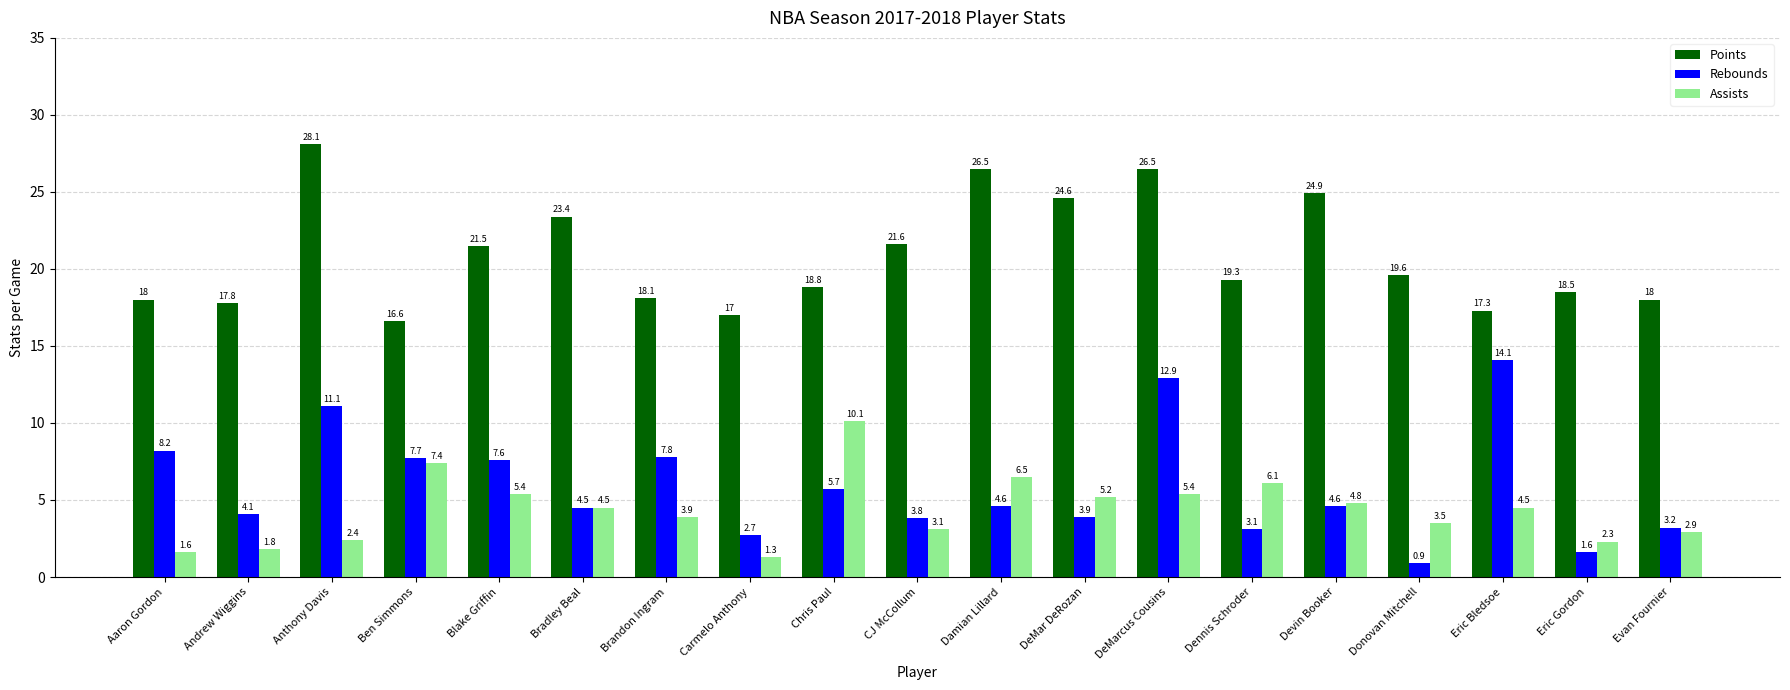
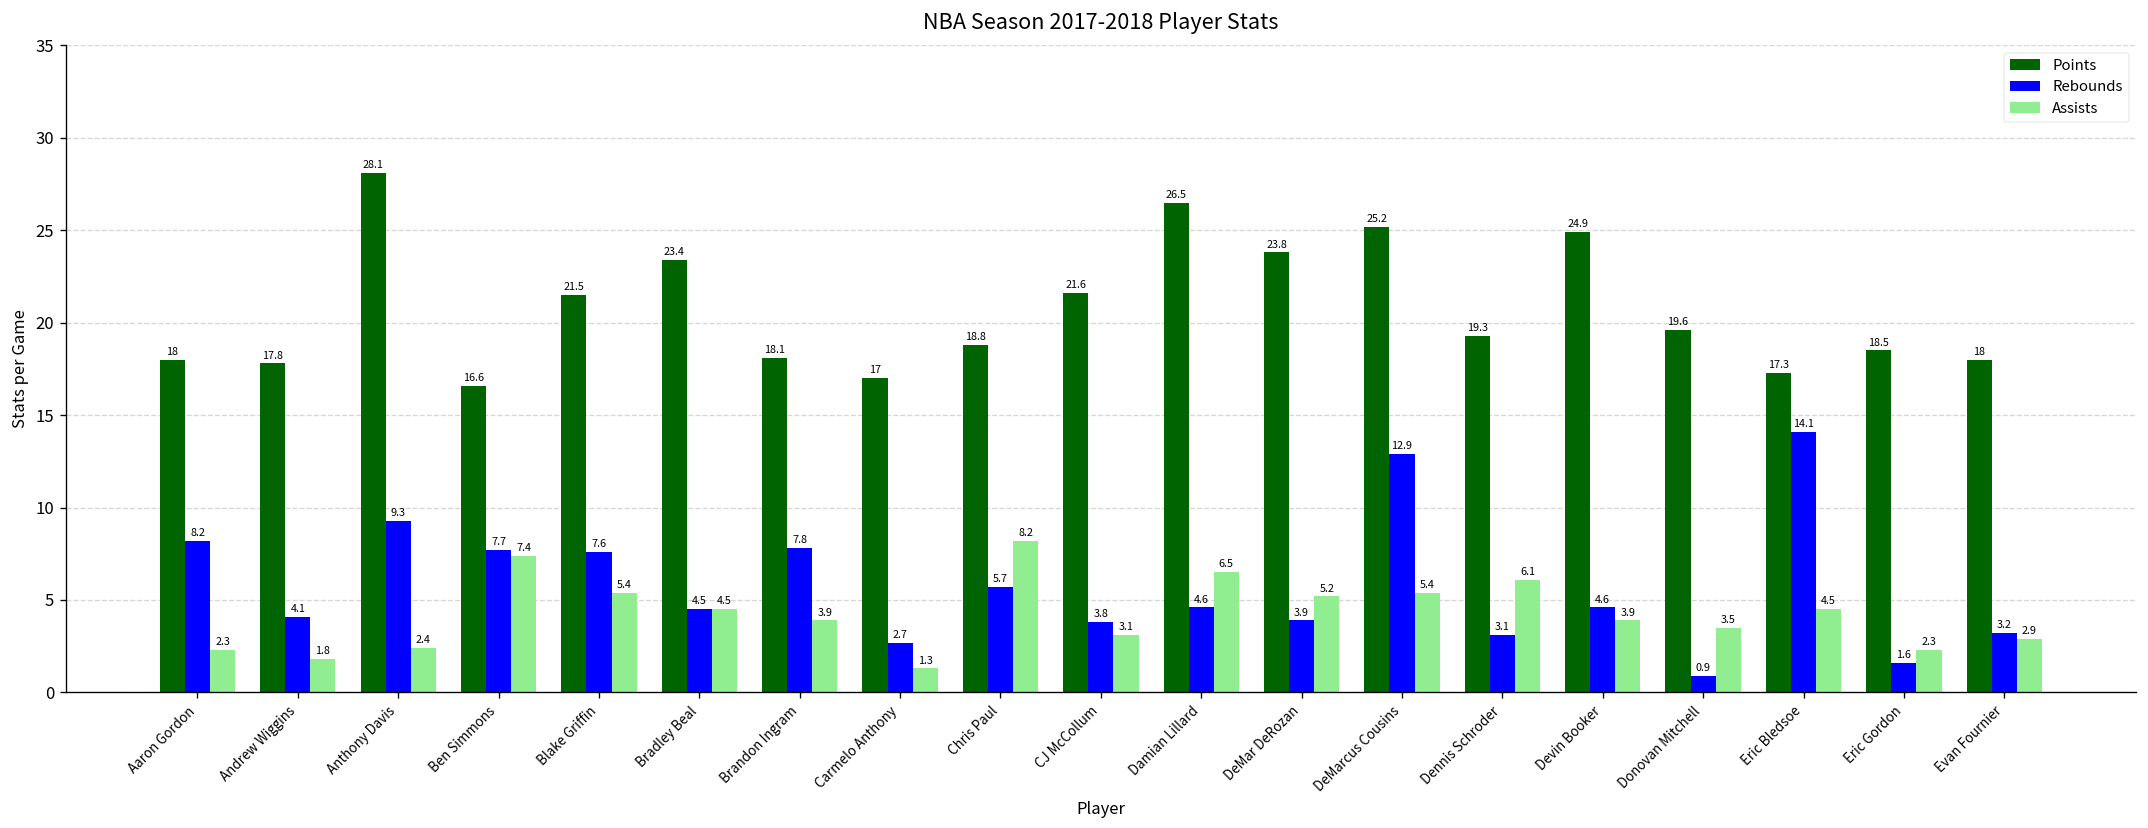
  {
    "Points": {
      "Aaron Gordon": 18,
      "Andrew Wiggins": 17.8,
      "Anthony Davis": 28.1,
      "Ben Simmons": 16.6,
      "Blake Griffin": 21.5,
      "Bradley Beal": 23.4,
      "Brandon Ingram": 18.1,
      "Carmelo Anthony": 17,
      "Chris Paul": 18.8,
      "CJ McCollum": 21.6,
      "Damian Lillard": 26.5,
-     "DeMar DeRozan": 24.6,
-     "DeMarcus Cousins": 26.5,
+     "DeMar DeRozan": 23.8,
+     "DeMarcus Cousins": 25.2,
      "Dennis Schroder": 19.3,
      "Devin Booker": 24.9,
      "Donovan Mitchell": 19.6,
      "Eric Bledsoe": 17.3,
      "Eric Gordon": 18.5,
      "Evan Fournier": 18
    },
    "Rebounds": {
      "Aaron Gordon": 8.2,
      "Andrew Wiggins": 4.1,
-     "Anthony Davis": 11.1,
+     "Anthony Davis": 9.3,
      "Ben Simmons": 7.7,
      "Blake Griffin": 7.6,
      "Bradley Beal": 4.5,
      "Brandon Ingram": 7.8,
      "Carmelo Anthony": 2.7,
      "Chris Paul": 5.7,
      "CJ McCollum": 3.8,
      "Damian Lillard": 4.6,
      "DeMar DeRozan": 3.9,
      "DeMarcus Cousins": 12.9,
      "Dennis Schroder": 3.1,
      "Devin Booker": 4.6,
      "Donovan Mitchell": 0.9,
      "Eric Bledsoe": 14.1,
      "Eric Gordon": 1.6,
      "Evan Fournier": 3.2
    },
    "Assists": {
-     "Aaron Gordon": 1.6,
+     "Aaron Gordon": 2.3,
      "Andrew Wiggins": 1.8,
      "Anthony Davis": 2.4,
      "Ben Simmons": 7.4,
      "Blake Griffin": 5.4,
      "Bradley Beal": 4.5,
      "Brandon Ingram": 3.9,
      "Carmelo Anthony": 1.3,
-     "Chris Paul": 10.1,
+     "Chris Paul": 8.2,
      "CJ McCollum": 3.1,
      "Damian Lillard": 6.5,
      "DeMar DeRozan": 5.2,
      "DeMarcus Cousins": 5.4,
      "Dennis Schroder": 6.1,
-     "Devin Booker": 4.8,
+     "Devin Booker": 3.9,
      "Donovan Mitchell": 3.5,
      "Eric Bledsoe": 4.5,
      "Eric Gordon": 2.3,
      "Evan Fournier": 2.9
    }
  }
